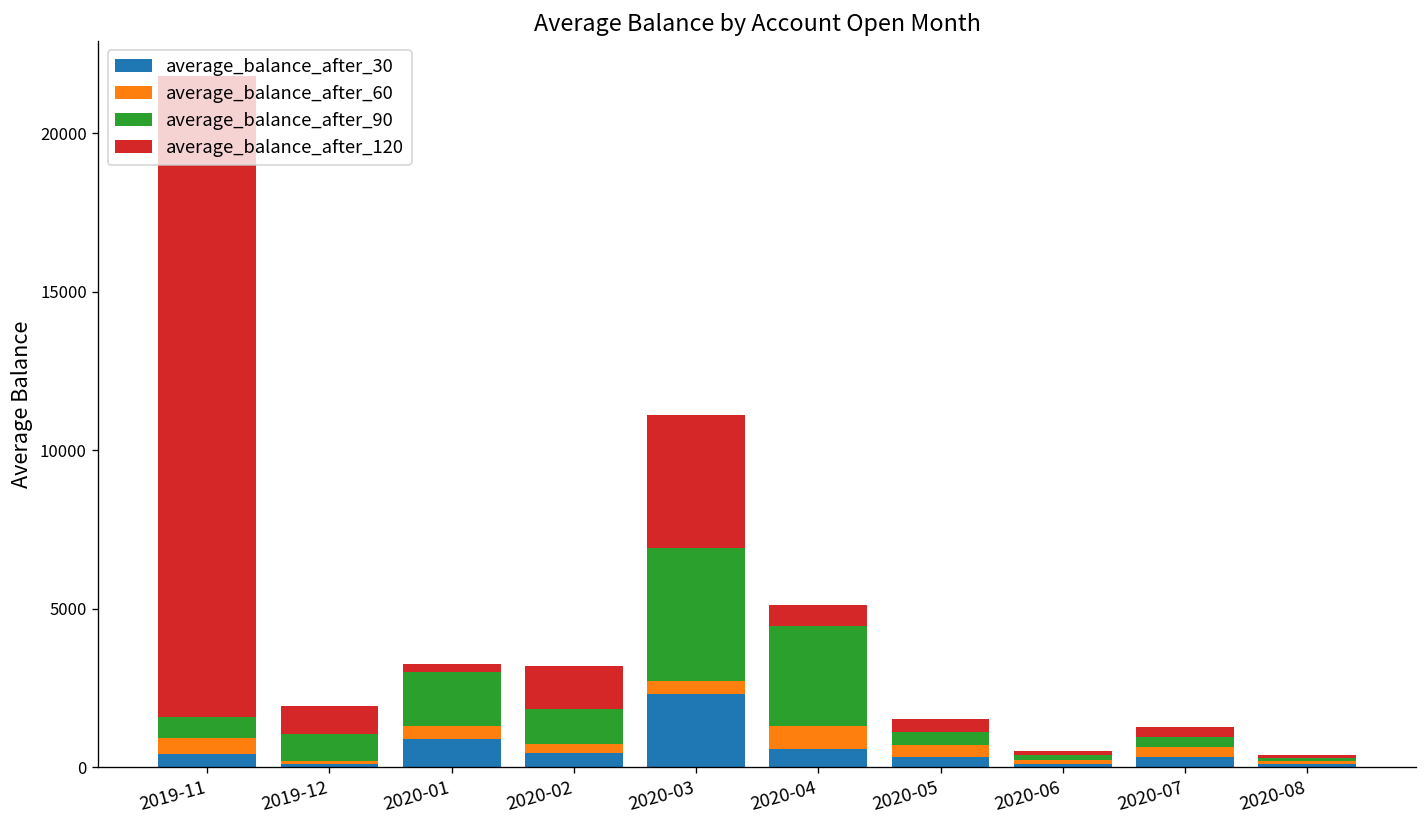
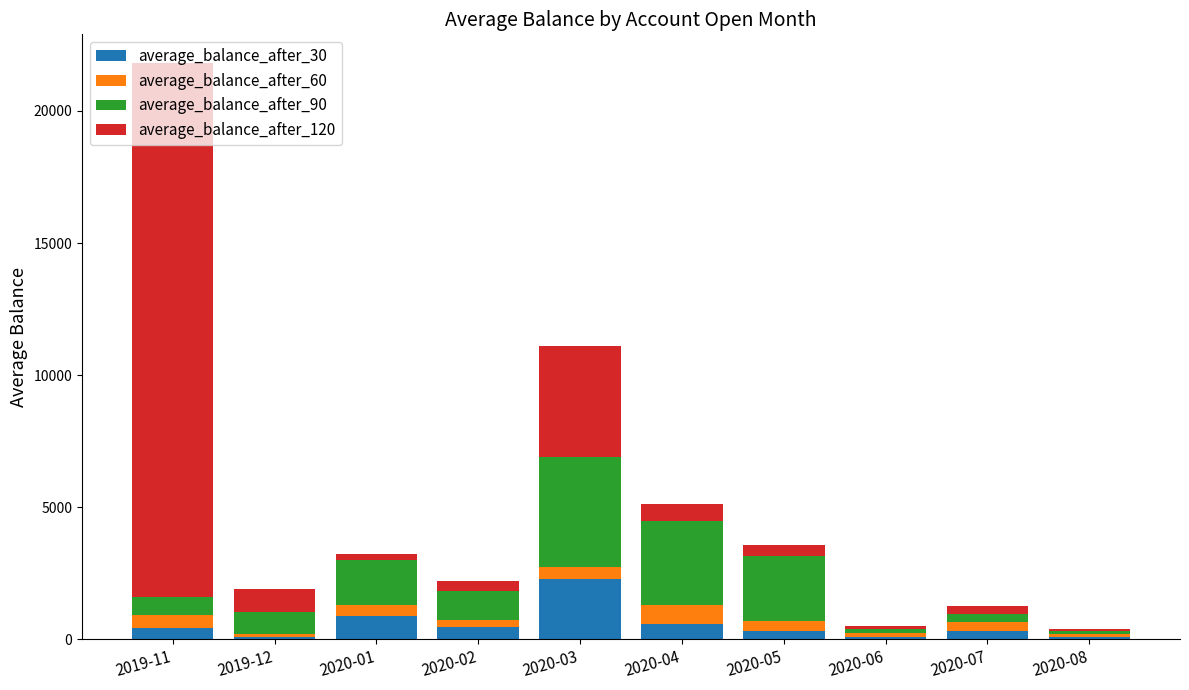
  {
    "average_balance_after_30": {
      "2019-11": 400,
      "2019-12": 100,
      "2020-01": 900,
      "2020-02": 500,
      "2020-03": 2300,
      "2020-04": 600,
      "2020-05": 300,
      "2020-07": 300,
      "2020-08": 100
    },
    "average_balance_after_60": {
      "2019-11": 500,
      "2019-12": 100,
      "2020-01": 400,
      "2020-02": 300,
      "2020-03": 400,
      "2020-04": 700,
      "2020-05": 400,
      "2020-06": 100,
      "2020-07": 300,
      "2020-08": 100
    },
    "average_balance_after_90": {
      "2019-11": 700,
      "2019-12": 800,
      "2020-01": 1700,
      "2020-02": 1100,
      "2020-03": 4200,
      "2020-04": 3200,
-     "2020-05": 400,
+     "2020-05": 2500,
      "2020-06": 100,
      "2020-07": 300,
      "2020-08": 100
    },
    "average_balance_after_120": {
      "2019-12": 900,
      "2020-01": 200,
-     "2020-02": 1400,
+     "2020-02": 400,
      "2020-03": 4200,
      "2020-04": 700,
      "2020-05": 400,
      "2020-06": 100,
      "2020-07": 300,
      "2020-08": 100
    }
  }
